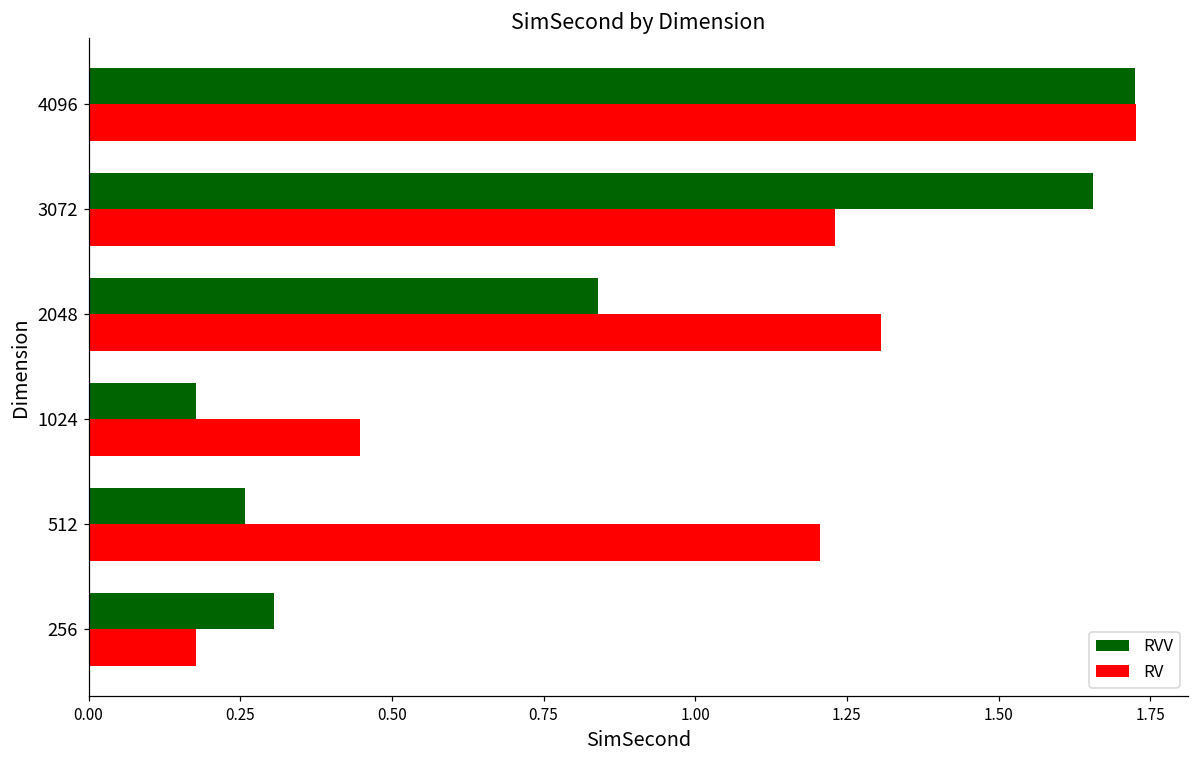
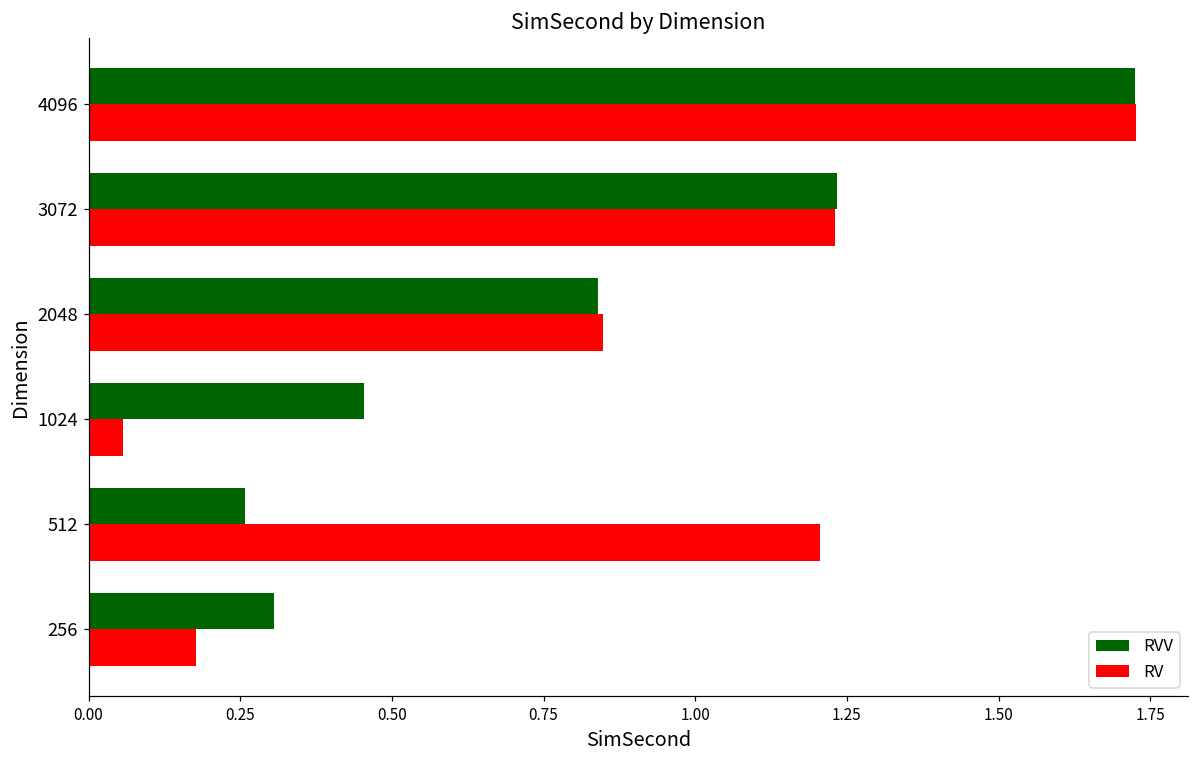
  {
    "RVV": {
      "4096": 1.72,
-     "3072": 1.66,
+     "3072": 1.23,
      "2048": 0.84,
-     "1024": 0.18,
+     "1024": 0.45,
      "512": 0.26,
      "256": 0.31
    },
    "RV": {
      "4096": 1.73,
      "3072": 1.23,
-     "2048": 1.31,
-     "1024": 0.45,
+     "2048": 0.85,
+     "1024": 0.06,
      "512": 1.21,
      "256": 0.18
    }
  }
